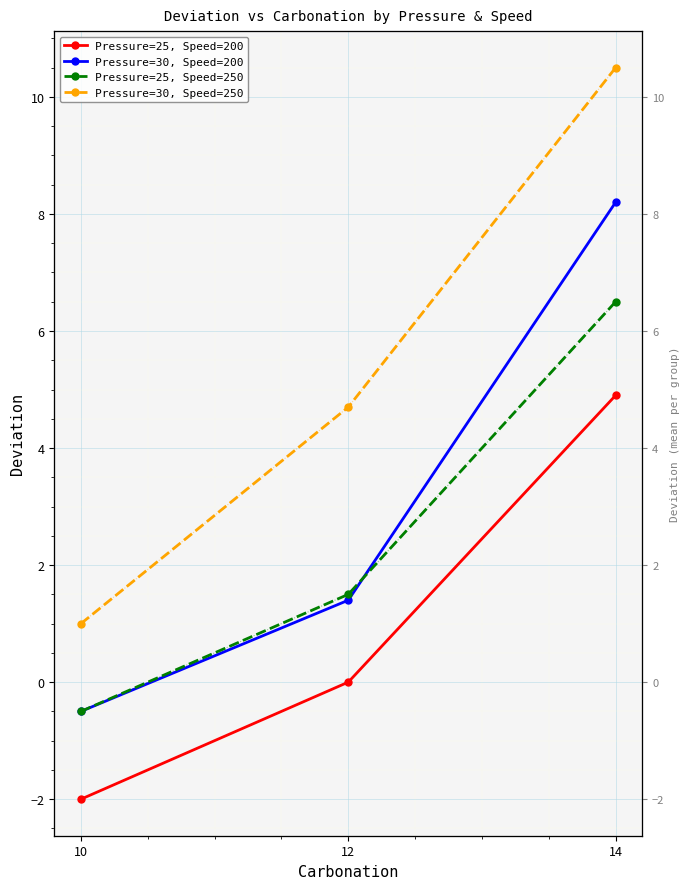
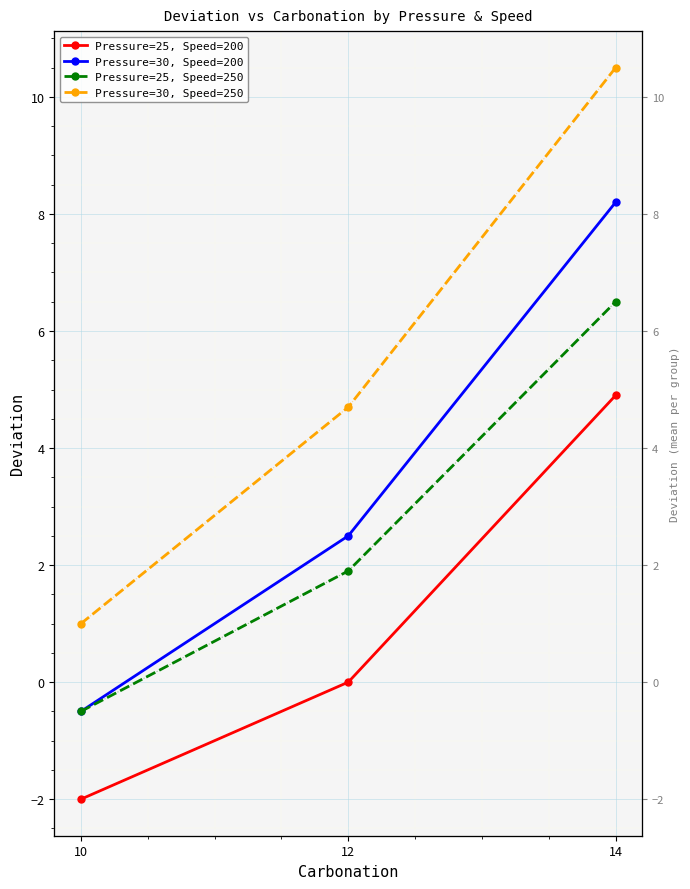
  {
    "Pressure=25, Speed=200": {
      "10": -2.0,
      "12": 0.0,
      "14": 4.9
    },
    "Pressure=30, Speed=200": {
-     "12": 1.4,
+     "12": 2.5,
      "14": 8.2
    },
    "Pressure=25, Speed=250": {
-     "12": 1.5,
+     "12": 1.9,
      "14": 6.5
    },
    "Pressure=30, Speed=250": {
      "10": 1.0,
      "12": 4.7,
      "14": 10.5
    }
  }
